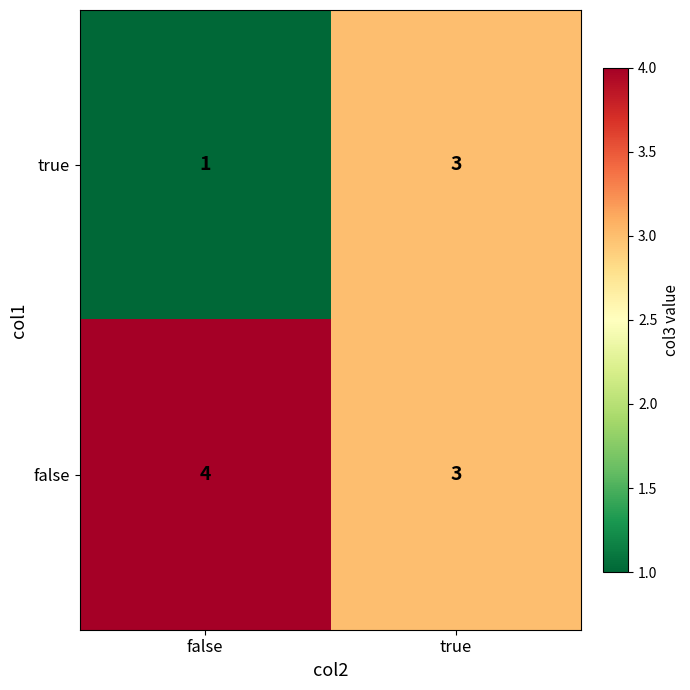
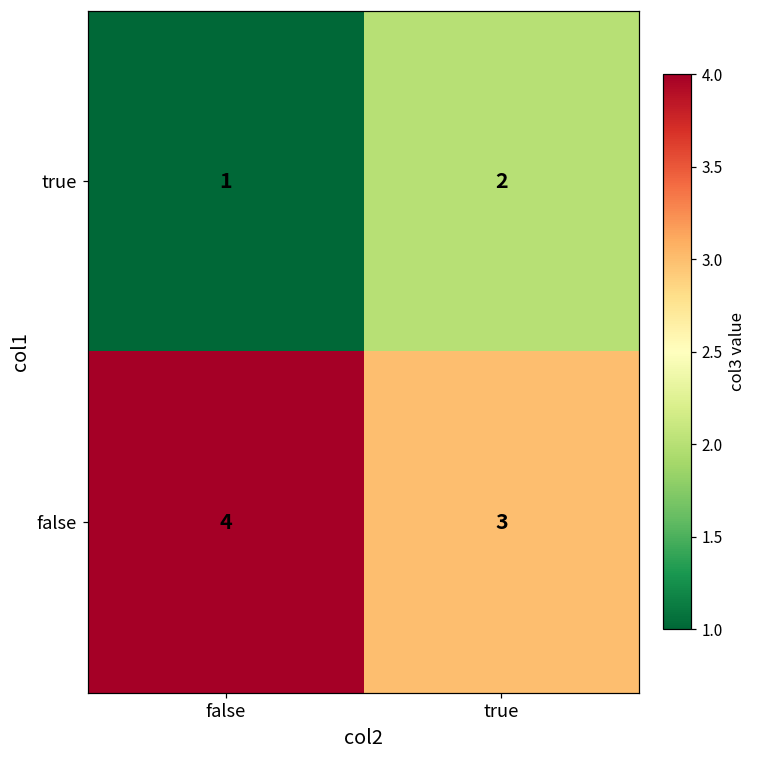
  {
    "true": {
      "false": 1,
-     "true": 3
+     "true": 2
    },
    "false": {
      "false": 4,
      "true": 3
    }
  }
